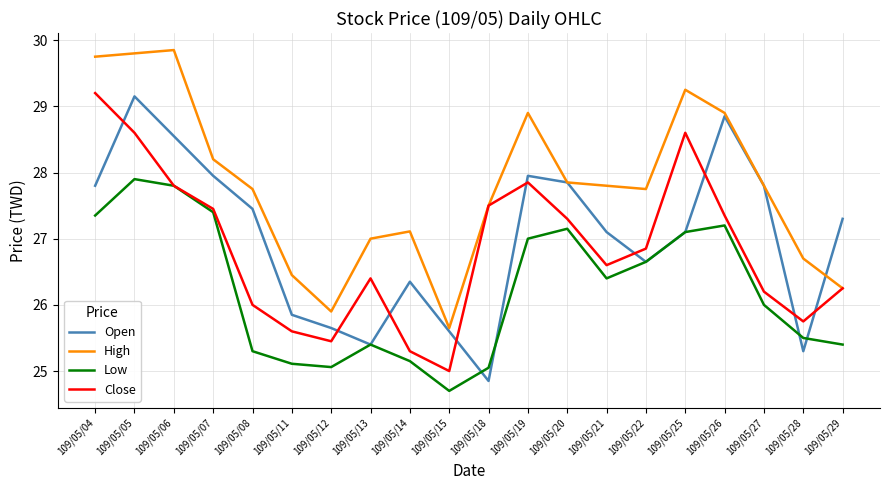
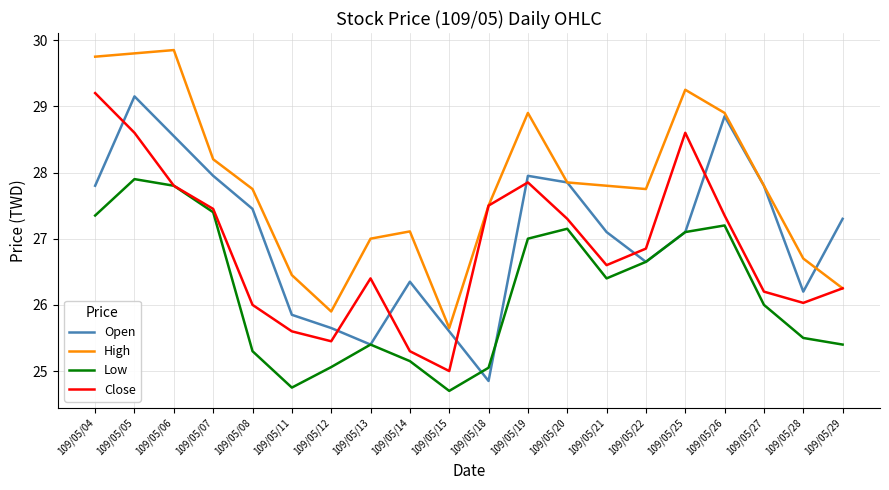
  {
    "Open": {
      "109/05/04": 27.8,
      "109/05/05": 29.2,
      "109/05/06": 28.6,
      "109/05/07": 28.0,
      "109/05/08": 27.5,
      "109/05/11": 25.9,
      "109/05/12": 25.7,
      "109/05/14": 26.4,
      "109/05/15": 25.6,
      "109/05/18": 24.9,
      "109/05/19": 28.0,
      "109/05/21": 27.1,
      "109/05/26": 28.9,
-     "109/05/28": 25.3,
+     "109/05/28": 26.2,
      "109/05/29": 27.3
    },
    "High": {
      "109/05/04": 29.8,
      "109/05/05": 29.8,
      "109/05/06": 29.9,
      "109/05/07": 28.2,
      "109/05/08": 27.8,
      "109/05/11": 26.5,
      "109/05/12": 25.9,
      "109/05/13": 27.0,
      "109/05/14": 27.1,
      "109/05/15": 25.7,
      "109/05/19": 28.9,
      "109/05/21": 27.8,
      "109/05/22": 27.8,
      "109/05/25": 29.3,
      "109/05/26": 28.9,
      "109/05/28": 26.7
    },
    "Low": {
      "109/05/04": 27.4,
      "109/05/05": 27.9,
      "109/05/07": 27.4,
      "109/05/08": 25.3,
-     "109/05/11": 25.1,
+     "109/05/11": 24.8,
      "109/05/12": 25.1,
      "109/05/14": 25.2,
      "109/05/15": 24.7,
      "109/05/18": 25.1,
      "109/05/19": 27.0,
      "109/05/20": 27.2,
      "109/05/21": 26.4,
      "109/05/26": 27.2,
      "109/05/27": 26.0,
      "109/05/28": 25.5,
      "109/05/29": 25.4
    },
    "Close": {
      "109/05/04": 29.2,
      "109/05/05": 28.6,
      "109/05/07": 27.5,
      "109/05/08": 26.0,
      "109/05/11": 25.6,
      "109/05/12": 25.5,
      "109/05/13": 26.4,
      "109/05/14": 25.3,
      "109/05/15": 25.0,
      "109/05/19": 27.9,
      "109/05/20": 27.3,
      "109/05/21": 26.6,
      "109/05/22": 26.9,
      "109/05/25": 28.6,
      "109/05/26": 27.4,
      "109/05/27": 26.2,
-     "109/05/28": 25.8
+     "109/05/28": 26.0
    }
  }
